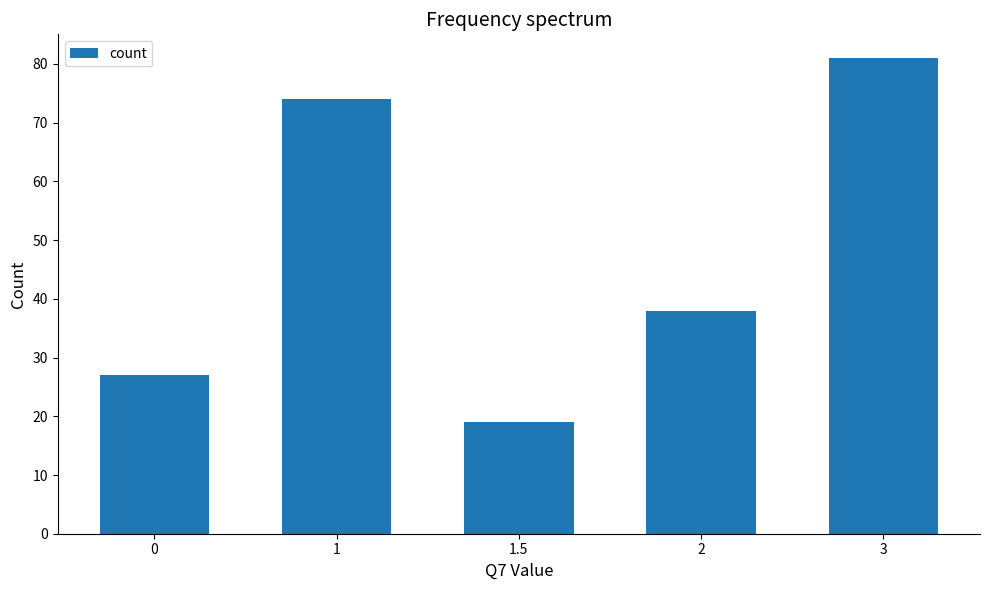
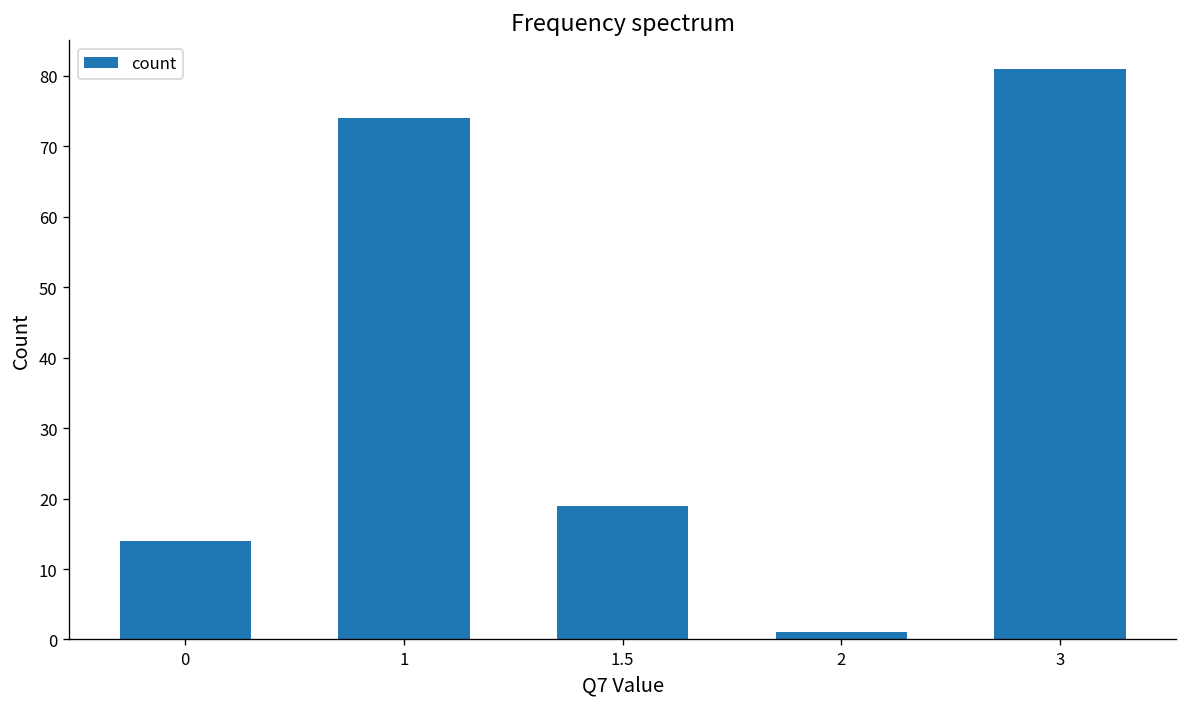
  {
-   "0": 27,
+   "0": 14,
    "1": 74,
    "1.5": 19,
-   "2": 38,
+   "2": 1,
    "3": 81
  }
